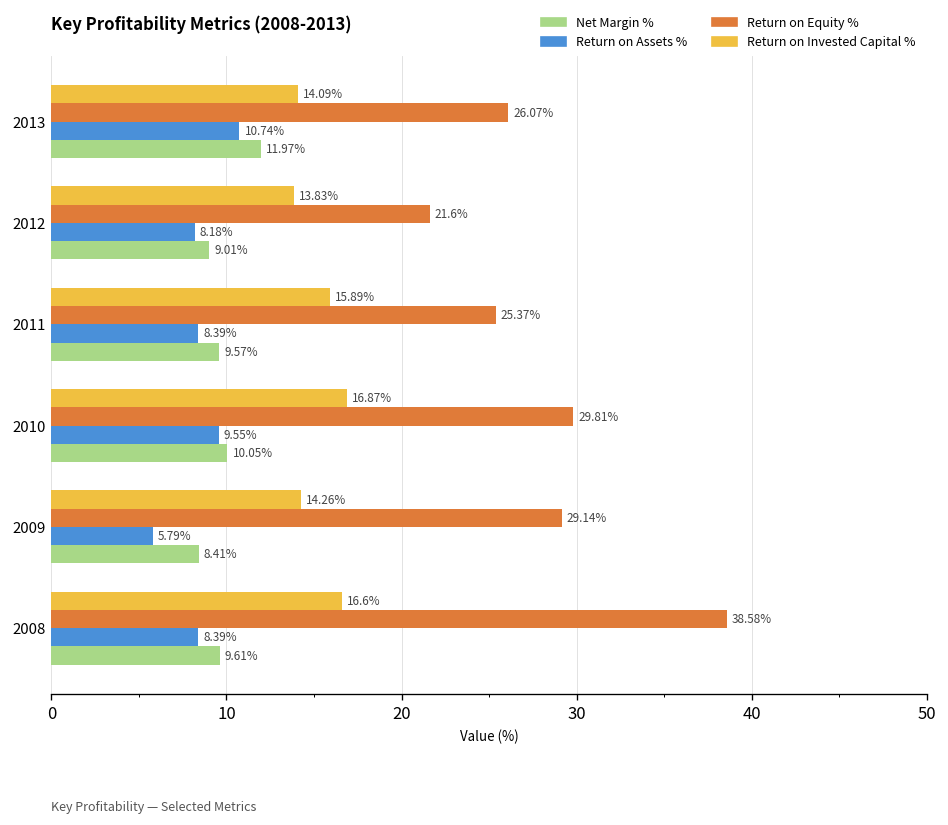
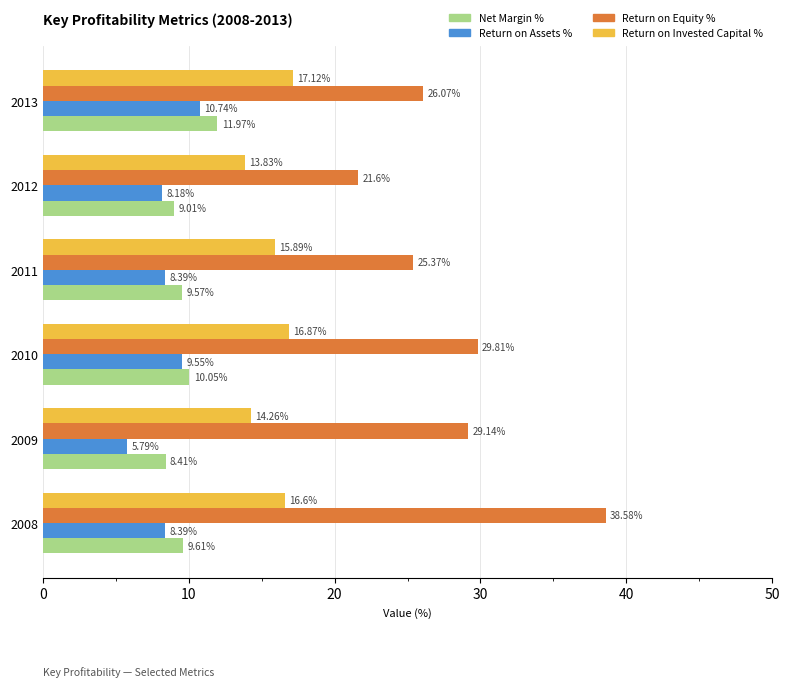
  {
    "Net Margin %": {
      "2013": "11.97%",
      "2012": "9.01%",
      "2011": "9.57%",
      "2010": "10.05%",
      "2009": "8.41%",
      "2008": "9.61%"
    },
    "Return on Assets %": {
      "2013": "10.74%",
      "2012": "8.18%",
      "2011": "8.39%",
      "2010": "9.55%",
      "2009": "5.79%",
      "2008": "8.39%"
    },
    "Return on Equity %": {
      "2013": "26.07%",
      "2012": "21.6%",
      "2011": "25.37%",
      "2010": "29.81%",
      "2009": "29.14%",
      "2008": "38.58%"
    },
    "Return on Invested Capital %": {
-     "2013": "14.09%",
+     "2013": "17.12%",
      "2012": "13.83%",
      "2011": "15.89%",
      "2010": "16.87%",
      "2009": "14.26%",
      "2008": "16.6%"
    }
  }
